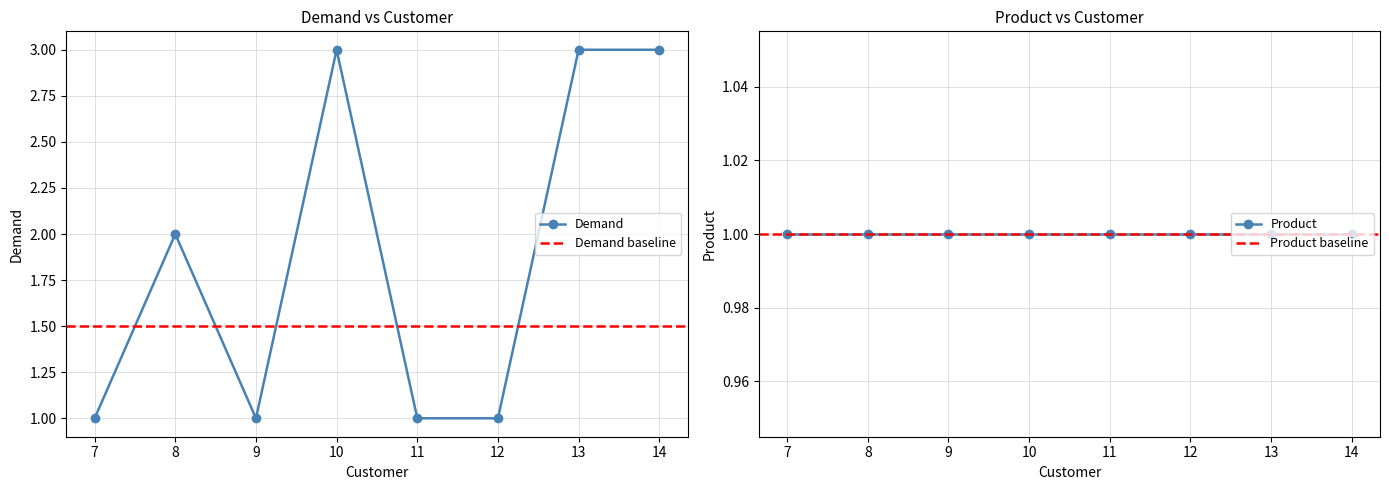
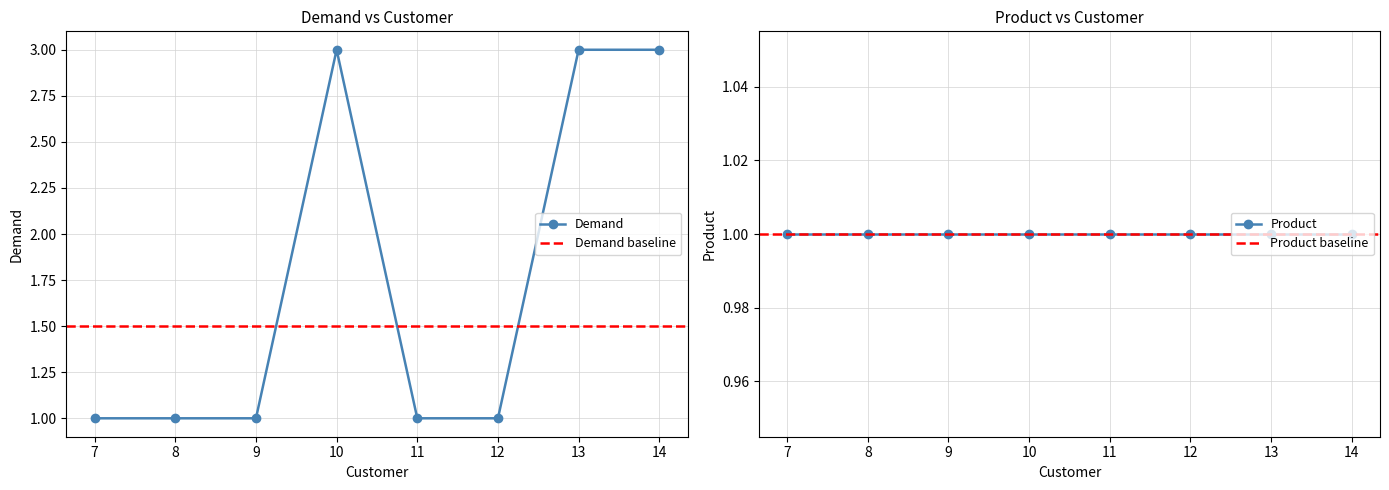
  {
    "Demand vs Customer": {
      "7": 1,
-     "8": 2,
+     "8": 1,
      "9": 1,
      "10": 3,
      "11": 1,
      "12": 1,
      "13": 3,
      "14": 3
    },
    "Product vs Customer": {
      "7": 1.000,
      "8": 1.000,
      "9": 1.000,
      "10": 1.000,
      "11": 1.000,
      "12": 1.000
    }
  }
